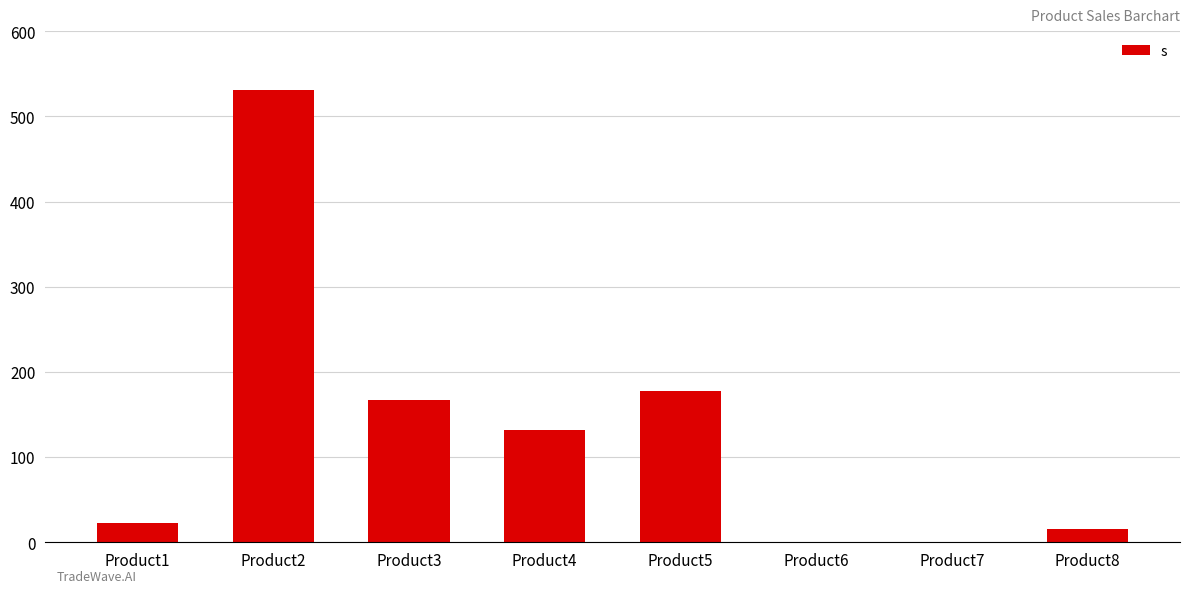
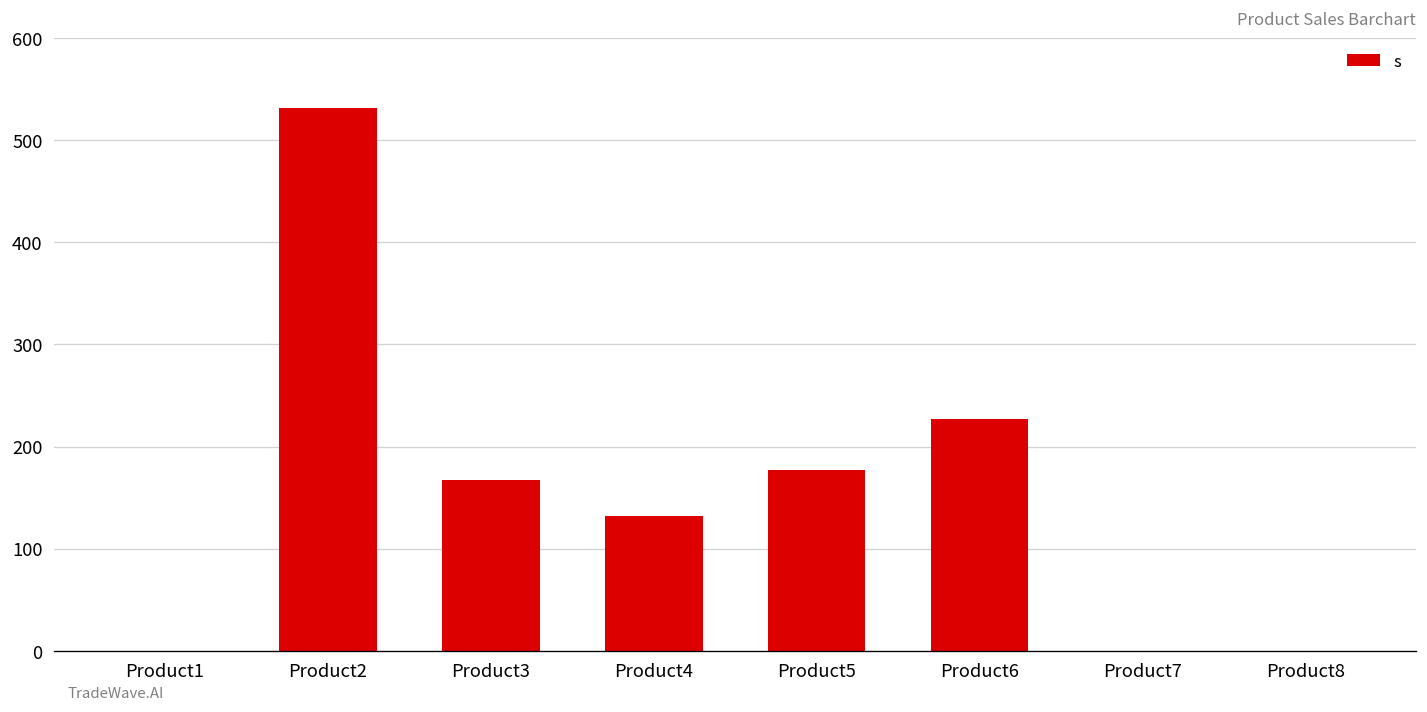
  {
-   "Product1": 20,
+   "Product1": 0,
    "Product2": 530,
    "Product3": 170,
    "Product4": 130,
    "Product5": 180,
-   "Product6": 0,
+   "Product6": 230,
    "Product7": 0,
-   "Product8": 20
+   "Product8": 0
  }
